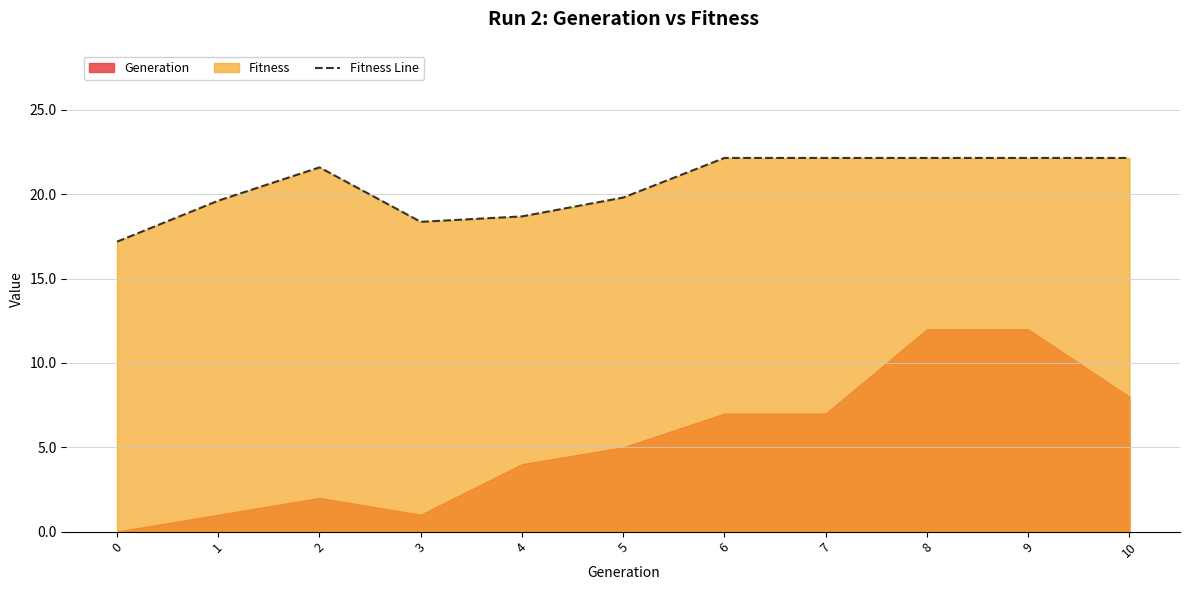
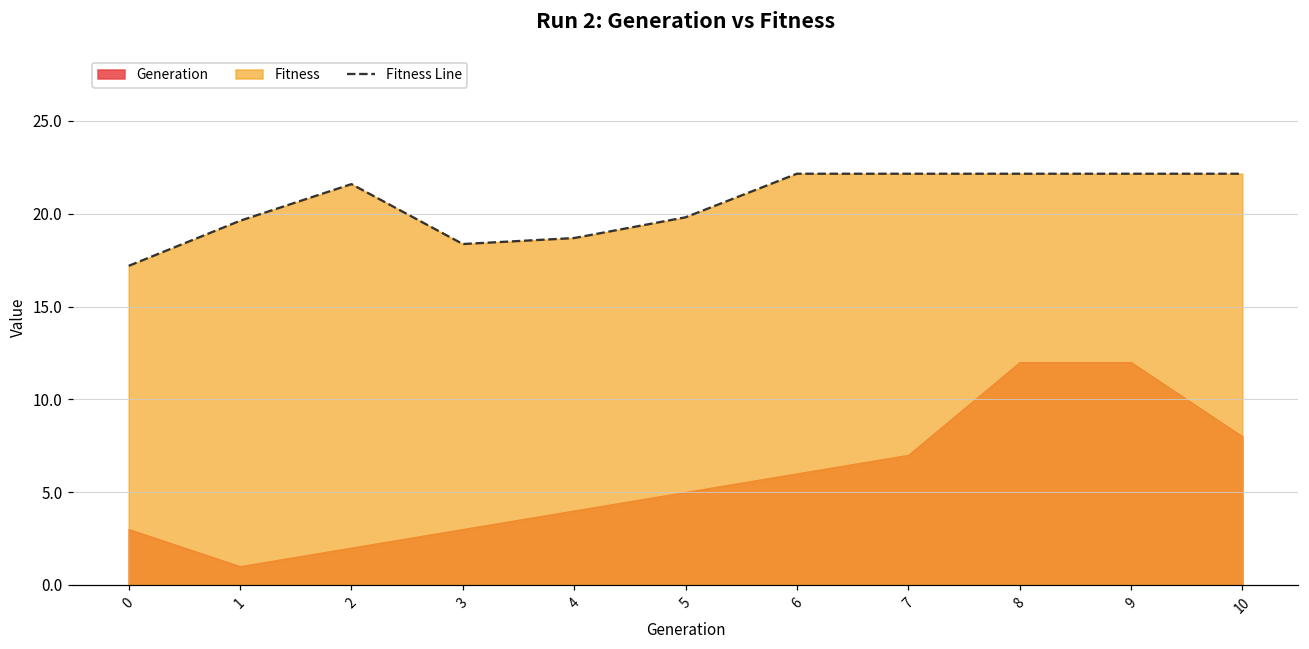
  {
    "Generation": {
-     "0": 0,
+     "0": 3,
      "1": 1,
      "2": 2,
-     "3": 1,
+     "3": 3,
      "4": 4,
      "5": 5,
-     "6": 7,
+     "6": 6,
      "7": 7,
      "8": 12,
      "9": 12,
      "10": 8
    },
    "Fitness": {
      "0": 17.2,
      "1": 19.6,
      "2": 21.6,
      "3": 18.4,
      "4": 18.7,
      "5": 19.8,
      "6": 22.2,
      "7": 22.2,
      "8": 22.2,
      "9": 22.2,
      "10": 22.2
    }
  }
